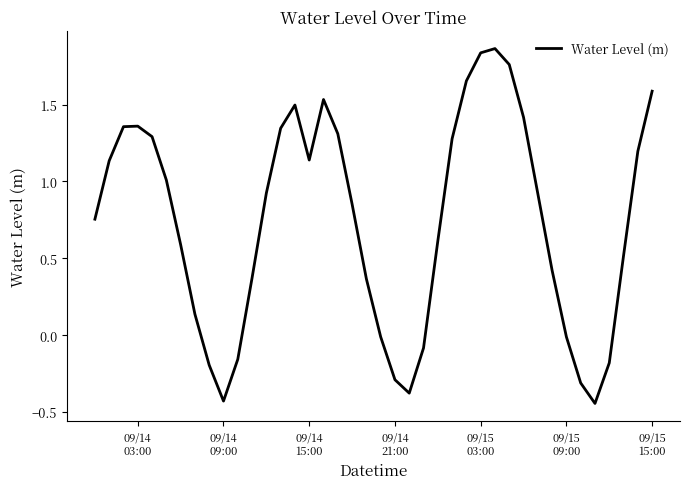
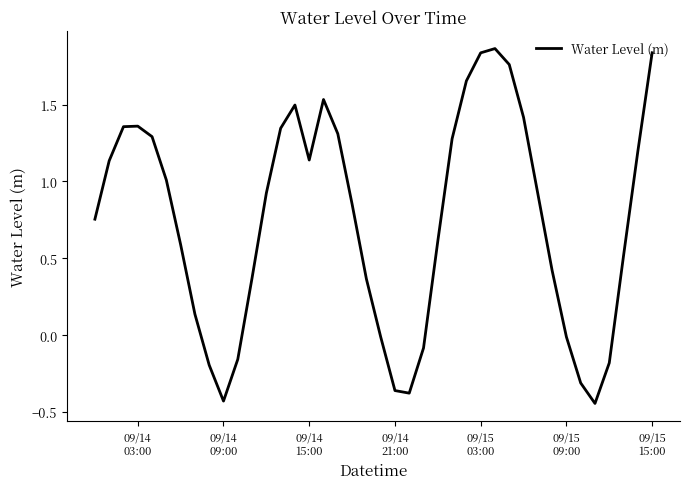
  {
    "09/14 03:00": 1.36,
    "09/14 09:00": -0.43,
    "09/14 15:00": 1.14,
-   "09/14 21:00": -0.29,
+   "09/14 21:00": -0.36,
    "09/15 03:00": 1.84,
    "09/15 09:00": -0.01,
-   "09/15 15:00": 1.59
+   "09/15 15:00": 1.84
  }
